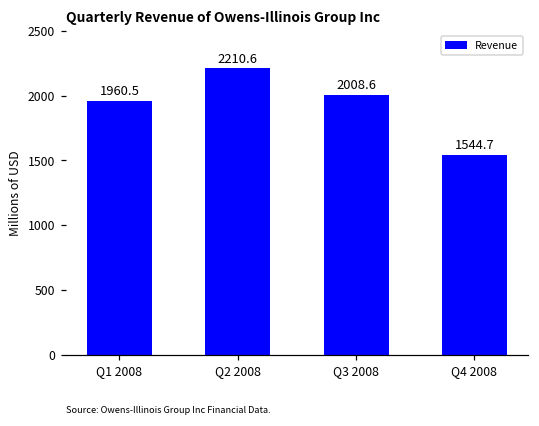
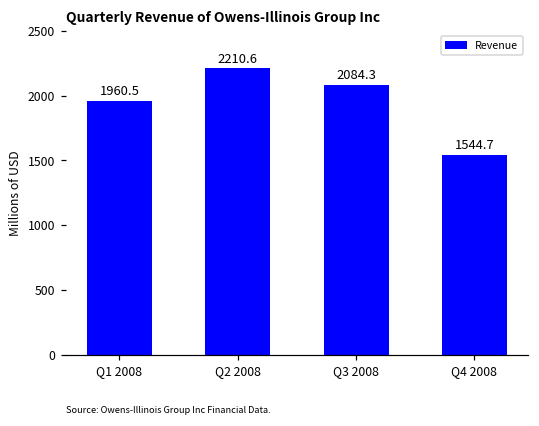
  {
    "Q1 2008": 1960.5,
    "Q2 2008": 2210.6,
-   "Q3 2008": 2008.6,
+   "Q3 2008": 2084.3,
    "Q4 2008": 1544.7
  }
